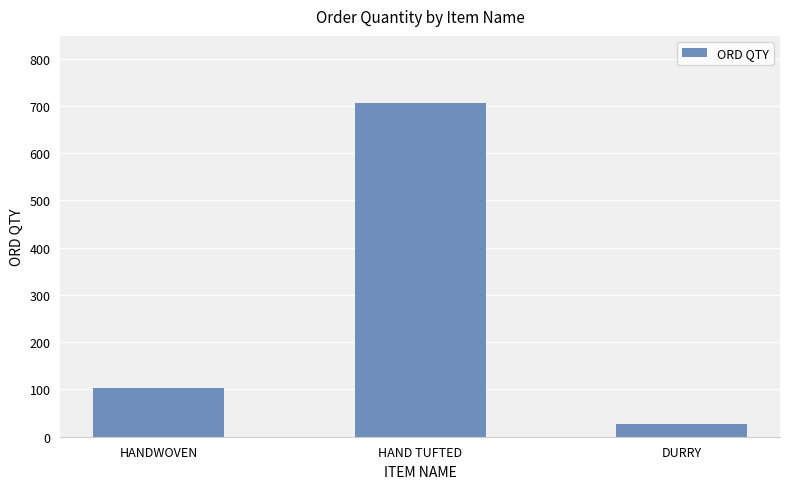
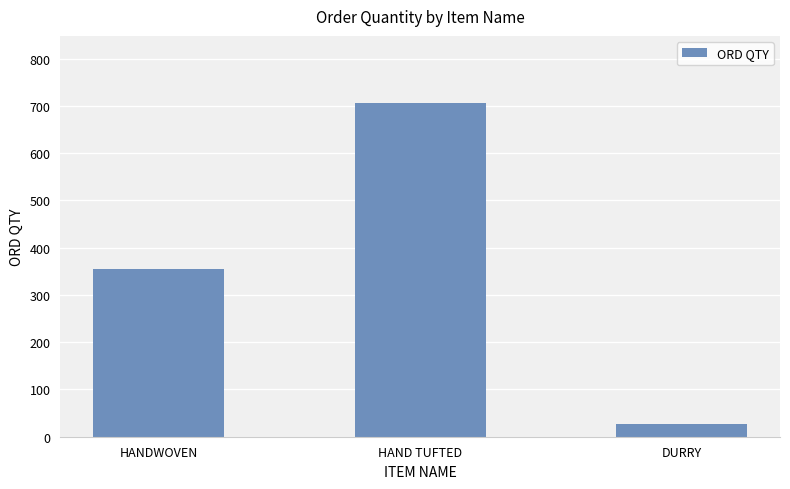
  {
-   "HANDWOVEN": 100,
+   "HANDWOVEN": 360,
    "HAND TUFTED": 710,
    "DURRY": 30
  }
